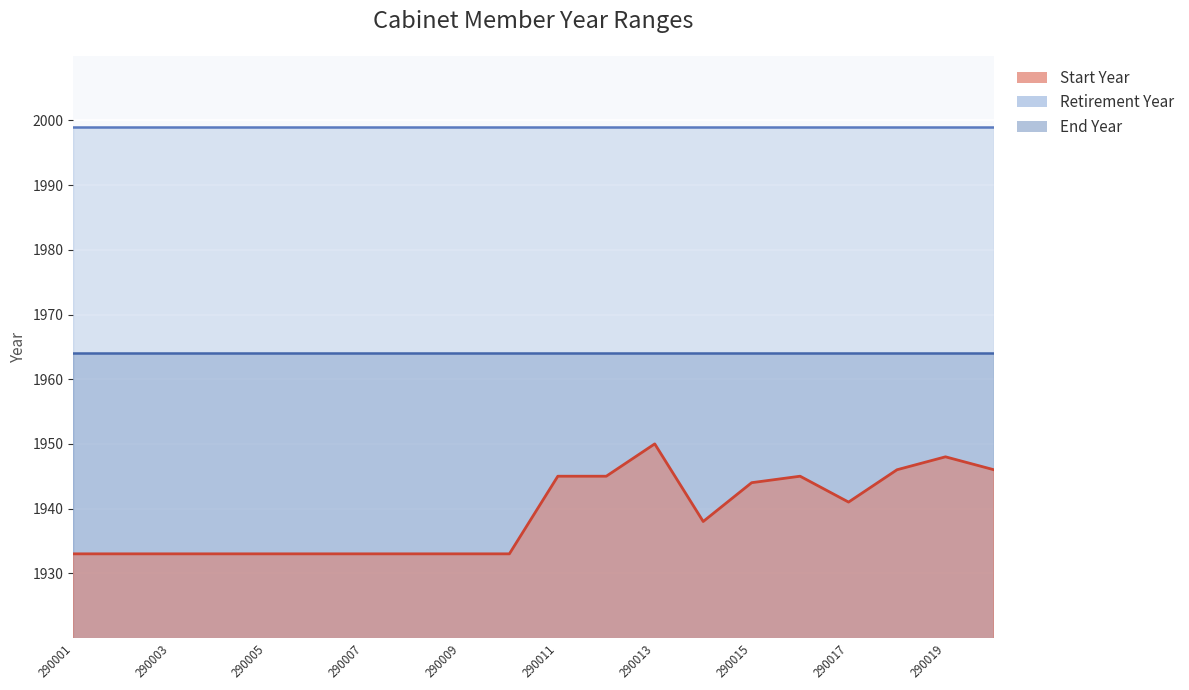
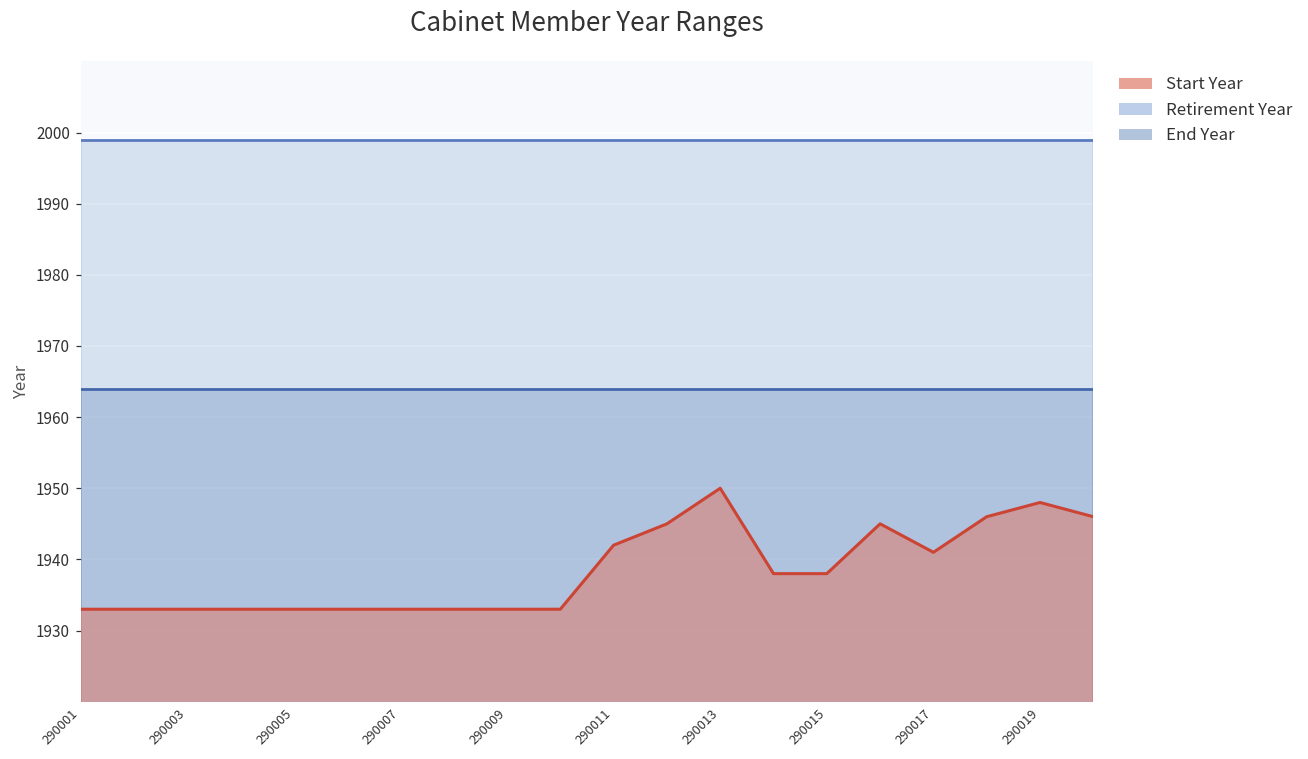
  {
    "Start Year": {
      "290001": 1933,
      "290003": 1933,
      "290005": 1933,
      "290007": 1933,
      "290009": 1933,
-     "290011": 1945,
+     "290011": 1942,
      "290013": 1950,
-     "290015": 1944,
+     "290015": 1938,
      "290017": 1941,
      "290019": 1948
    }
  }
